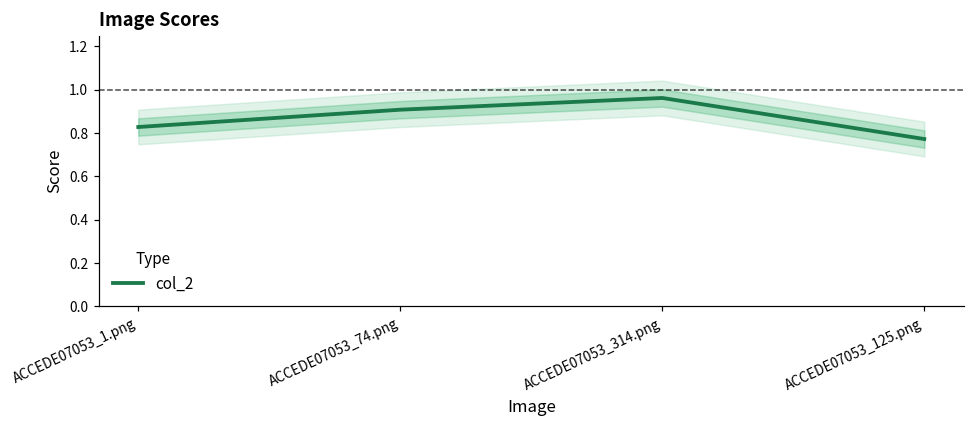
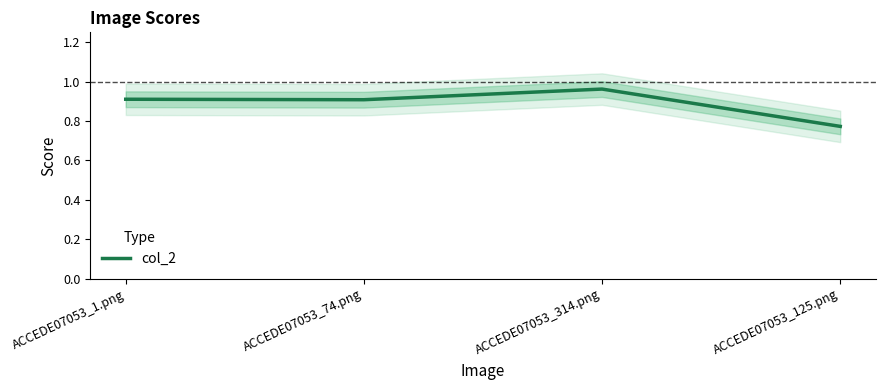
  {
    "col_2": {
-     "ACCEDE07053_1.png": 0.83,
+     "ACCEDE07053_1.png": 0.91,
      "ACCEDE07053_74.png": 0.91,
      "ACCEDE07053_314.png": 0.96,
      "ACCEDE07053_125.png": 0.77
    }
  }
